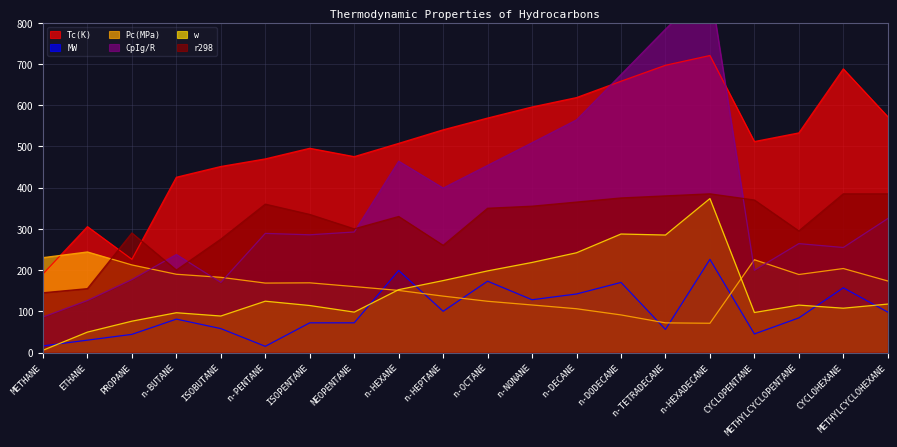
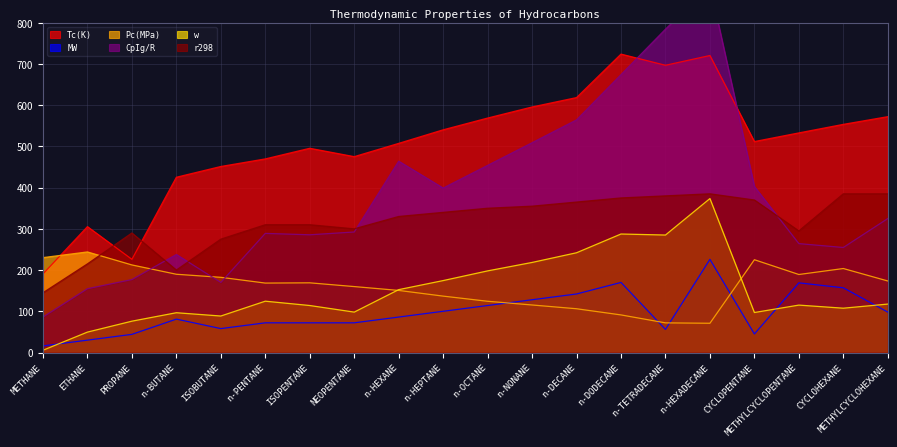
  {
    "Tc(K)": {
      "METHANE": 190,
      "ETHANE": 310,
      "PROPANE": 230,
      "n-BUTANE": 430,
      "ISOBUTANE": 450,
      "n-PENTANE": 470,
      "ISOPENTANE": 500,
      "NEOPENTANE": 480,
      "n-HEXANE": 510,
      "n-HEPTANE": 540,
      "n-OCTANE": 570,
      "n-NONANE": 600,
      "n-DECANE": 620,
-     "n-DODECANE": 660,
+     "n-DODECANE": 720,
      "n-TETRADECANE": 700,
      "n-HEXADECANE": 720,
      "CYCLOPENTANE": 510,
      "METHYLCYCLOPENTANE": 530,
-     "CYCLOHEXANE": 690,
+     "CYCLOHEXANE": 550,
      "METHYLCYCLOHEXANE": 570
    },
    "MW": {
      "METHANE": 20,
      "ETHANE": 30,
      "PROPANE": 40,
      "n-BUTANE": 80,
      "ISOBUTANE": 60,
-     "n-PENTANE": 20,
+     "n-PENTANE": 70,
      "ISOPENTANE": 70,
      "NEOPENTANE": 70,
-     "n-HEXANE": 200,
+     "n-HEXANE": 90,
      "n-HEPTANE": 100,
-     "n-OCTANE": 170,
+     "n-OCTANE": 110,
      "n-NONANE": 130,
      "n-DECANE": 140,
      "n-DODECANE": 170,
      "n-TETRADECANE": 60,
      "n-HEXADECANE": 230,
      "CYCLOPENTANE": 50,
-     "METHYLCYCLOPENTANE": 80,
+     "METHYLCYCLOPENTANE": 170,
      "CYCLOHEXANE": 160,
      "METHYLCYCLOHEXANE": 100
    },
    "CpIg/R": {
      "METHANE": 90,
-     "ETHANE": 130,
+     "ETHANE": 150,
      "PROPANE": 180,
      "n-BUTANE": 240,
      "ISOBUTANE": 170,
      "n-PENTANE": 290,
      "ISOPENTANE": 290,
      "NEOPENTANE": 290,
      "n-HEXANE": 460,
      "n-HEPTANE": 400,
      "n-OCTANE": 450,
      "n-NONANE": 510,
      "n-DECANE": 560,
      "n-DODECANE": 670,
      "n-TETRADECANE": 780,
-     "CYCLOPENTANE": 200,
+     "CYCLOPENTANE": 400,
      "METHYLCYCLOPENTANE": 260,
      "CYCLOHEXANE": 250,
      "METHYLCYCLOHEXANE": 330
    },
    "r298": {
      "METHANE": 150,
-     "ETHANE": 160,
+     "ETHANE": 220,
      "PROPANE": 290,
      "n-BUTANE": 200,
      "ISOBUTANE": 280,
-     "n-PENTANE": 360,
-     "ISOPENTANE": 340,
+     "n-PENTANE": 310,
+     "ISOPENTANE": 310,
      "NEOPENTANE": 300,
      "n-HEXANE": 330,
-     "n-HEPTANE": 260,
+     "n-HEPTANE": 340,
      "n-OCTANE": 350,
      "n-NONANE": 360,
      "n-DECANE": 370,
      "n-DODECANE": 380,
      "n-TETRADECANE": 380,
      "n-HEXADECANE": 390,
      "CYCLOPENTANE": 370,
      "METHYLCYCLOPENTANE": 300,
      "CYCLOHEXANE": 390,
      "METHYLCYCLOHEXANE": 390
    }
  }
